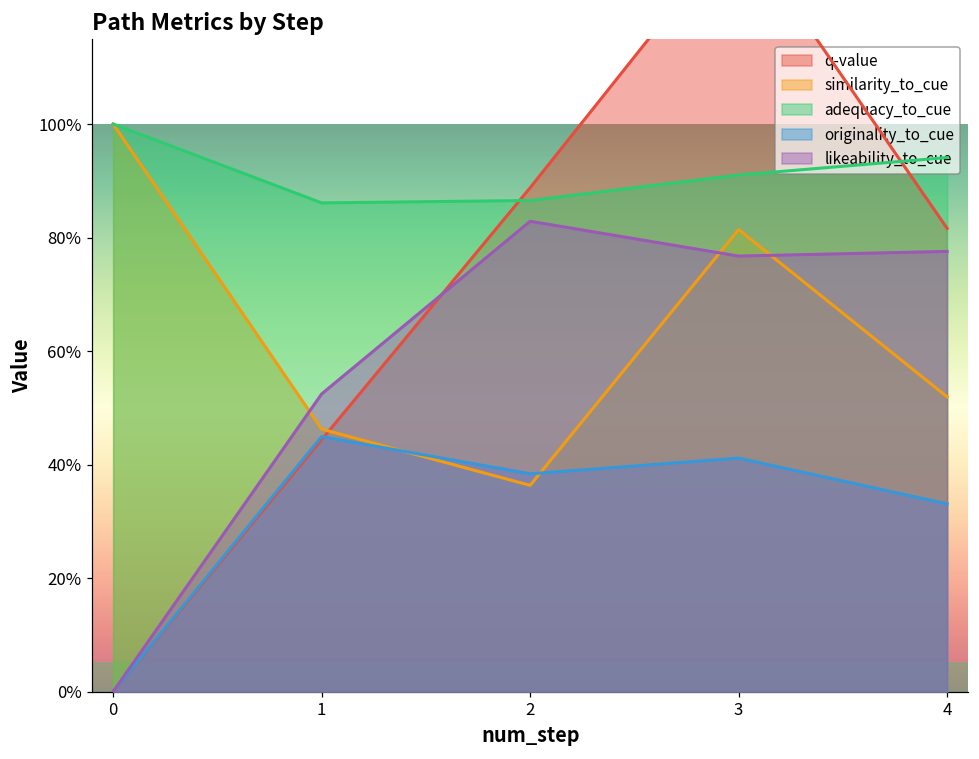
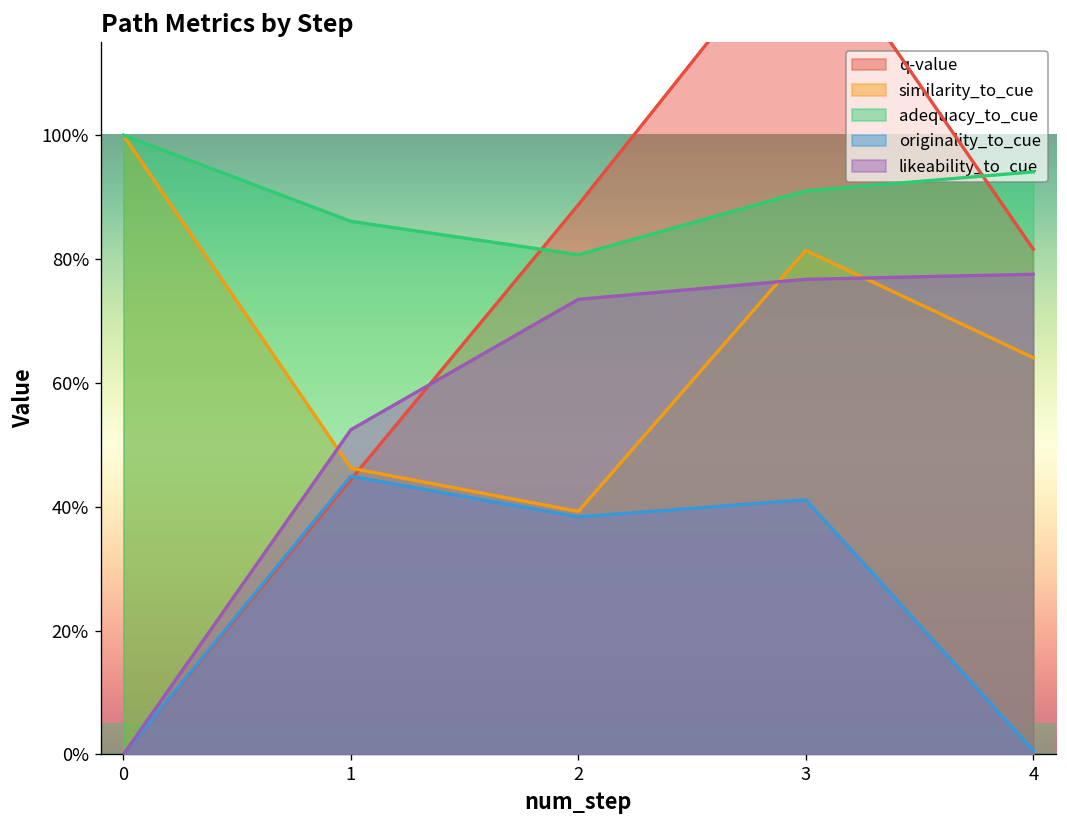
  {
    "q-value": {
      "1": "44%",
      "2": "89%",
      "4": "82%"
    },
    "similarity_to_cue": {
      "1": "46%",
-     "2": "36%",
+     "2": "39%",
      "3": "81%",
-     "4": "52%"
+     "4": "64%"
    },
    "adequacy_to_cue": {
      "1": "86%",
-     "2": "87%",
+     "2": "81%",
      "3": "91%"
    },
    "originality_to_cue": {
      "1": "45%",
      "2": "38%",
      "3": "41%",
-     "4": "33%"
+     "4": "1%"
    },
    "likeability_to_cue": {
      "1": "52%",
-     "2": "83%",
+     "2": "74%",
      "3": "77%",
      "4": "78%"
    }
  }
